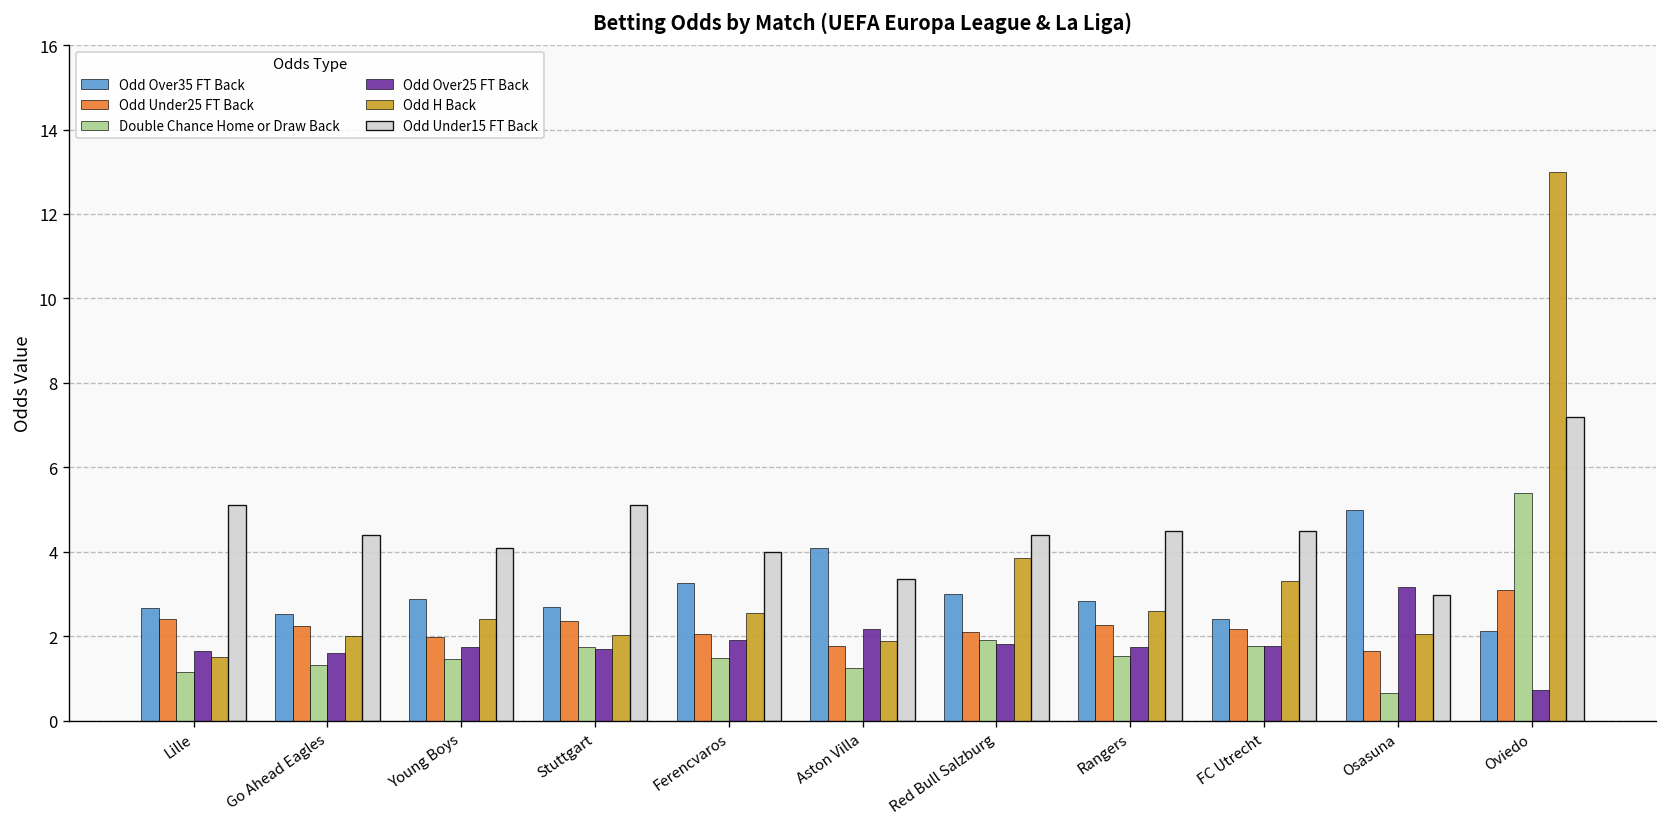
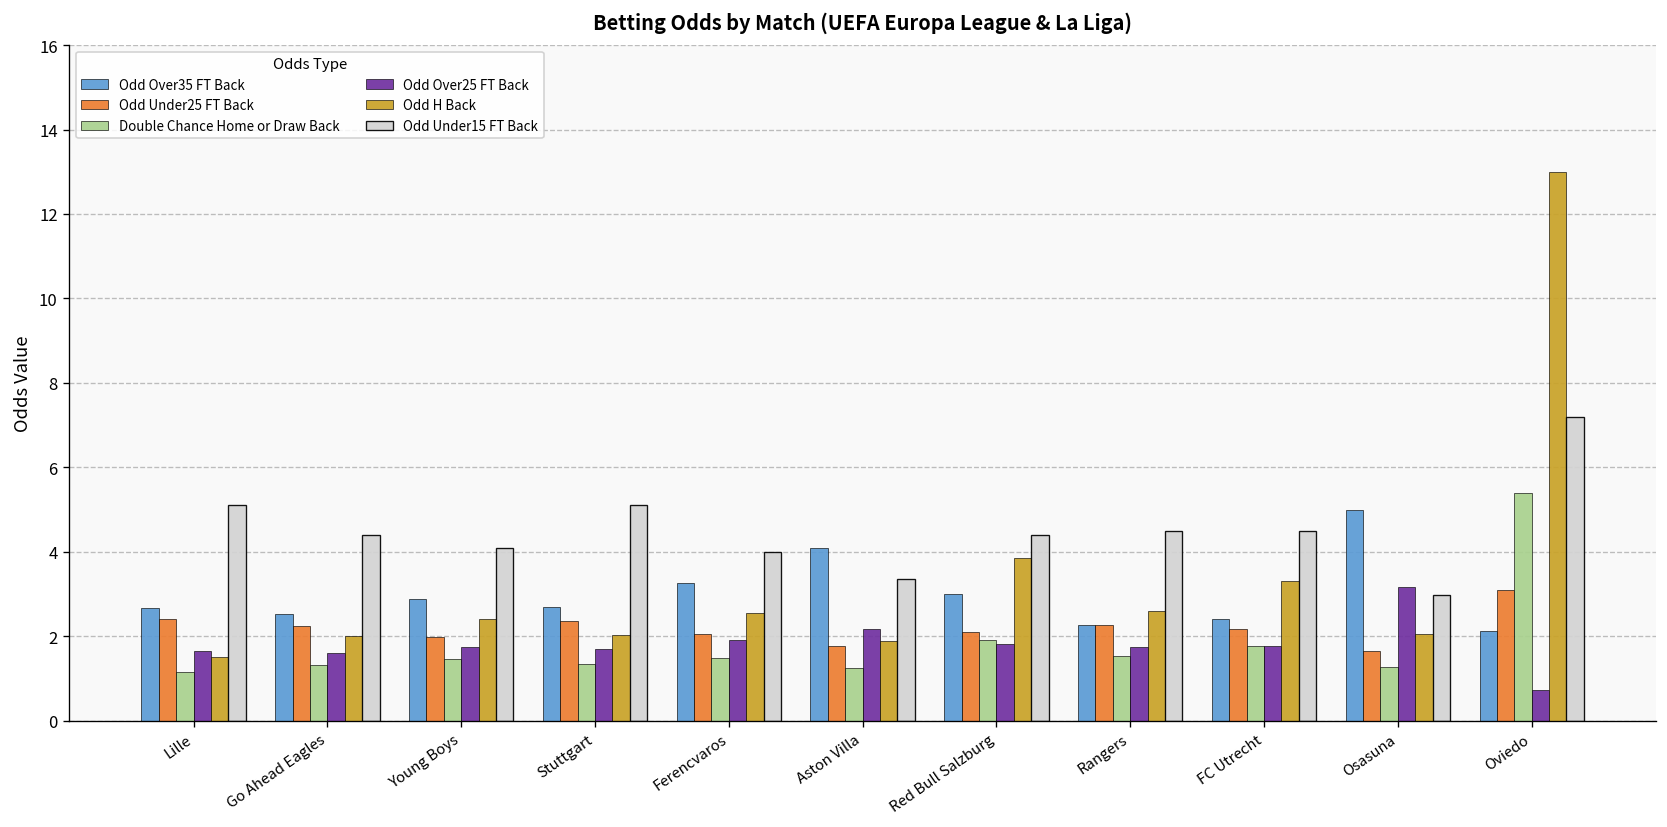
  {
    "Odd Over35 FT Back": {
      "Lille": 2.7,
      "Go Ahead Eagles": 2.5,
      "Young Boys": 2.9,
      "Stuttgart": 2.7,
      "Ferencvaros": 3.3,
      "Aston Villa": 4.1,
      "Red Bull Salzburg": 3.0,
-     "Rangers": 2.8,
+     "Rangers": 2.3,
      "FC Utrecht": 2.4,
      "Osasuna": 5.0,
      "Oviedo": 2.1
    },
    "Double Chance Home or Draw Back": {
      "Lille": 1.2,
      "Go Ahead Eagles": 1.3,
      "Young Boys": 1.5,
-     "Stuttgart": 1.8,
+     "Stuttgart": 1.3,
      "Ferencvaros": 1.5,
      "Aston Villa": 1.2,
      "Red Bull Salzburg": 1.9,
      "Rangers": 1.5,
      "FC Utrecht": 1.8,
-     "Osasuna": 0.7,
+     "Osasuna": 1.3,
      "Oviedo": 5.4
    },
    "Odd Over25 FT Back": {
      "Lille": 1.7,
      "Go Ahead Eagles": 1.6,
      "Young Boys": 1.8,
      "Stuttgart": 1.7,
      "Ferencvaros": 1.9,
      "Aston Villa": 2.2,
      "Red Bull Salzburg": 1.8,
      "Rangers": 1.8,
      "FC Utrecht": 1.8,
      "Osasuna": 3.2,
      "Oviedo": 0.7
    },
    "Odd Under15 FT Back": {
      "Lille": 5.1,
      "Go Ahead Eagles": 4.4,
      "Young Boys": 4.1,
      "Stuttgart": 5.1,
      "Ferencvaros": 4.0,
      "Aston Villa": 3.4,
      "Red Bull Salzburg": 4.4,
      "Rangers": 4.5,
      "FC Utrecht": 4.5,
      "Osasuna": 3.0,
      "Oviedo": 7.2
    }
  }
